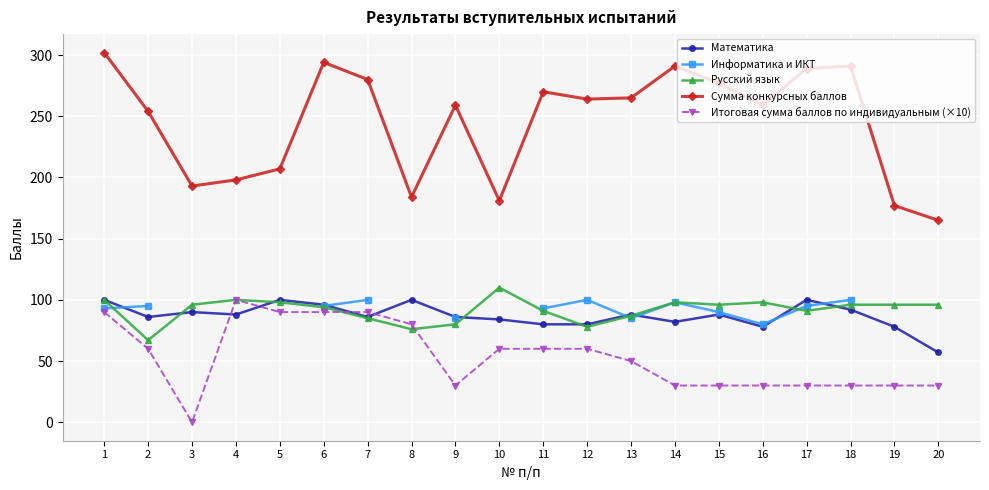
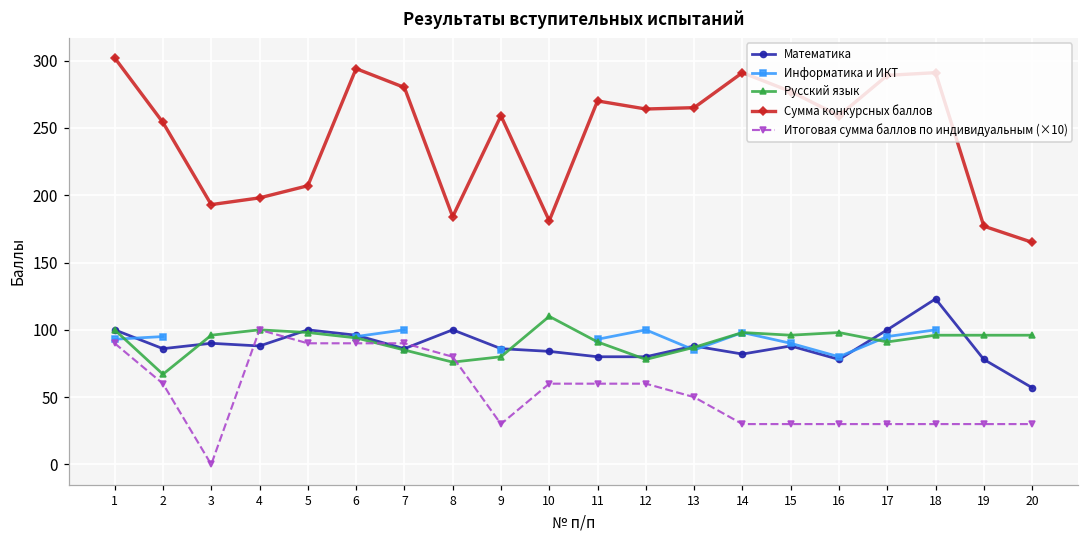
  {
    "Математика": {
      "2": 86,
      "3": 90,
      "4": 88,
      "8": 100,
      "10": 84,
      "11": 80,
      "14": 82,
      "17": 100,
-     "18": 92,
+     "18": 123,
      "19": 78,
      "20": 57
    },
    "Информатика и ИКТ": {
      "1": 93,
      "2": 95,
      "7": 100,
      "12": 100,
      "17": 95,
      "18": 100
    },
    "Русский язык": {
      "2": 67,
      "3": 96,
      "8": 76,
      "9": 80,
      "10": 110,
      "15": 96,
      "16": 98,
      "17": 91,
      "18": 96,
      "19": 96,
      "20": 96
    },
    "Сумма конкурсных баллов": {
      "1": 302,
      "2": 254,
      "3": 193,
      "4": 198,
      "5": 207,
      "6": 294,
      "7": 280,
      "8": 184,
      "9": 259,
      "10": 181,
      "11": 270,
      "12": 264,
      "13": 265,
      "14": 291,
      "19": 177,
      "20": 165
    },
    "Итоговая сумма баллов по индивидуальным (×10)": {
      "1": 90,
      "2": 60,
      "3": 0,
      "5": 90,
      "6": 90,
      "7": 90,
      "8": 80,
      "9": 30,
      "10": 60,
      "11": 60,
      "12": 60,
      "13": 50,
      "14": 30,
      "15": 30,
      "16": 30,
      "17": 30,
      "18": 30,
      "19": 30,
      "20": 30
    }
  }
